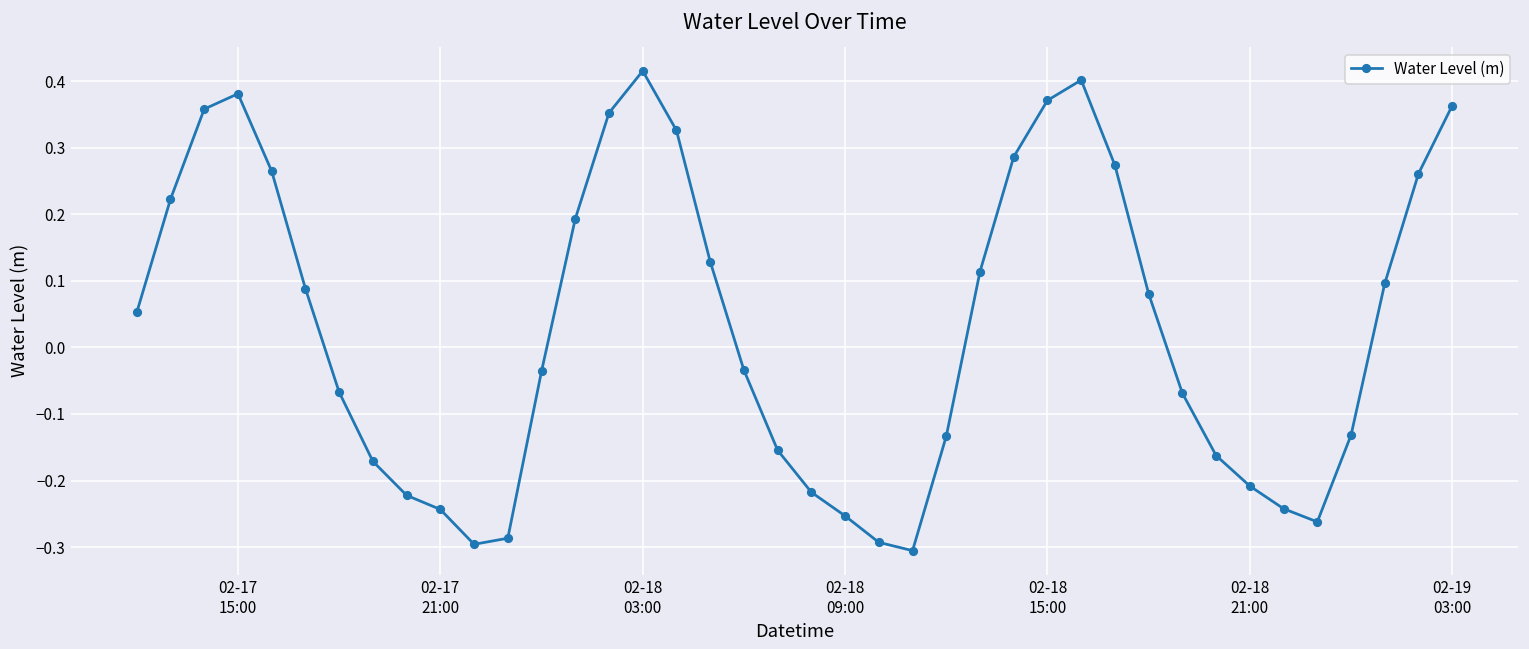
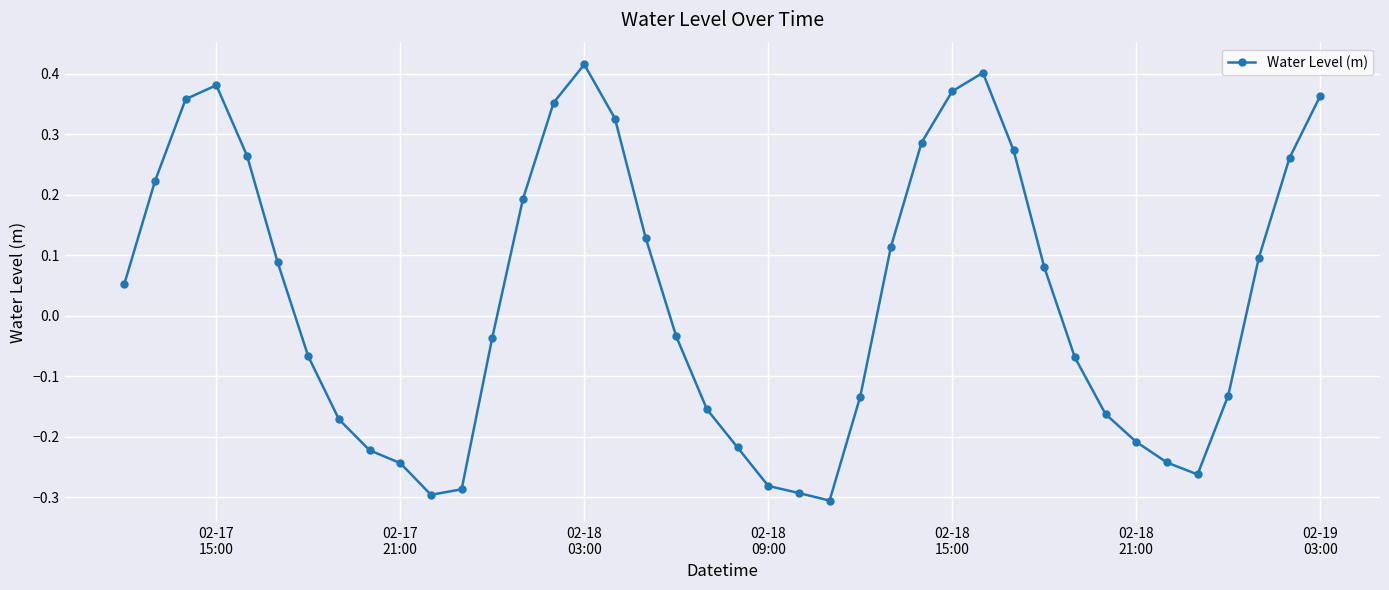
  {
    "02-17 15:00": 0.38,
    "02-17 21:00": -0.24,
    "02-18 03:00": 0.42,
-   "02-18 09:00": -0.25,
+   "02-18 09:00": -0.28,
    "02-18 15:00": 0.37,
    "02-18 21:00": -0.21,
    "02-19 03:00": 0.36
  }
